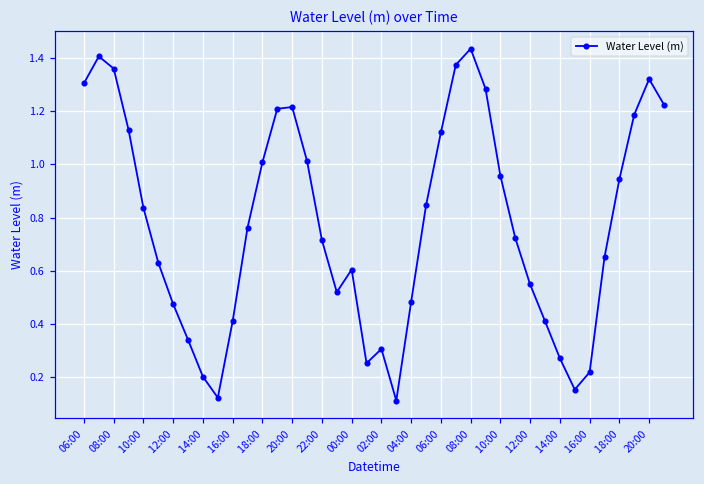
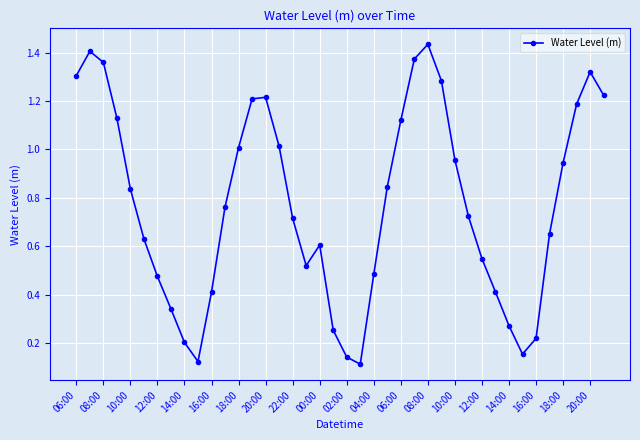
  {
    "22:00": 0.72,
    "00:00": 0.60,
-   "02:00": 0.31,
+   "02:00": 0.14,
    "04:00": 0.48
  }
